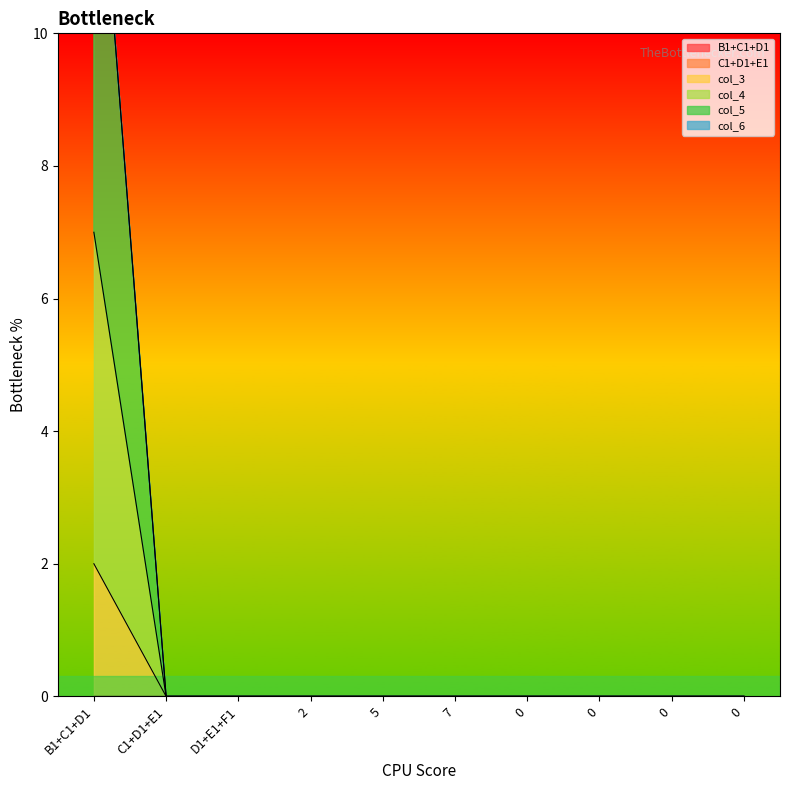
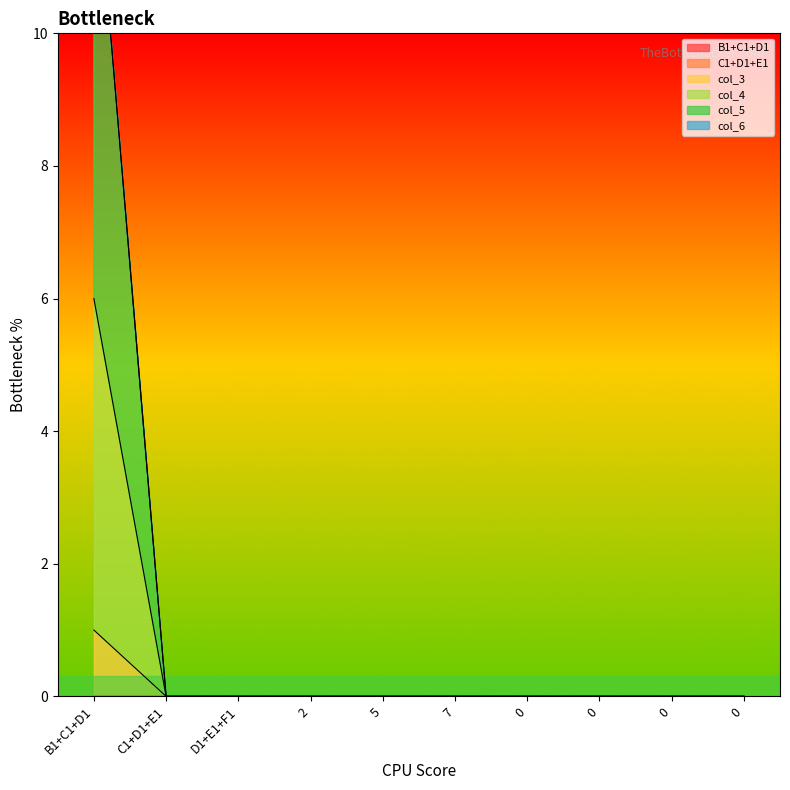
  {
    "col_3": {
-     "B1+C1+D1": 2
+     "B1+C1+D1": 1
    }
  }
